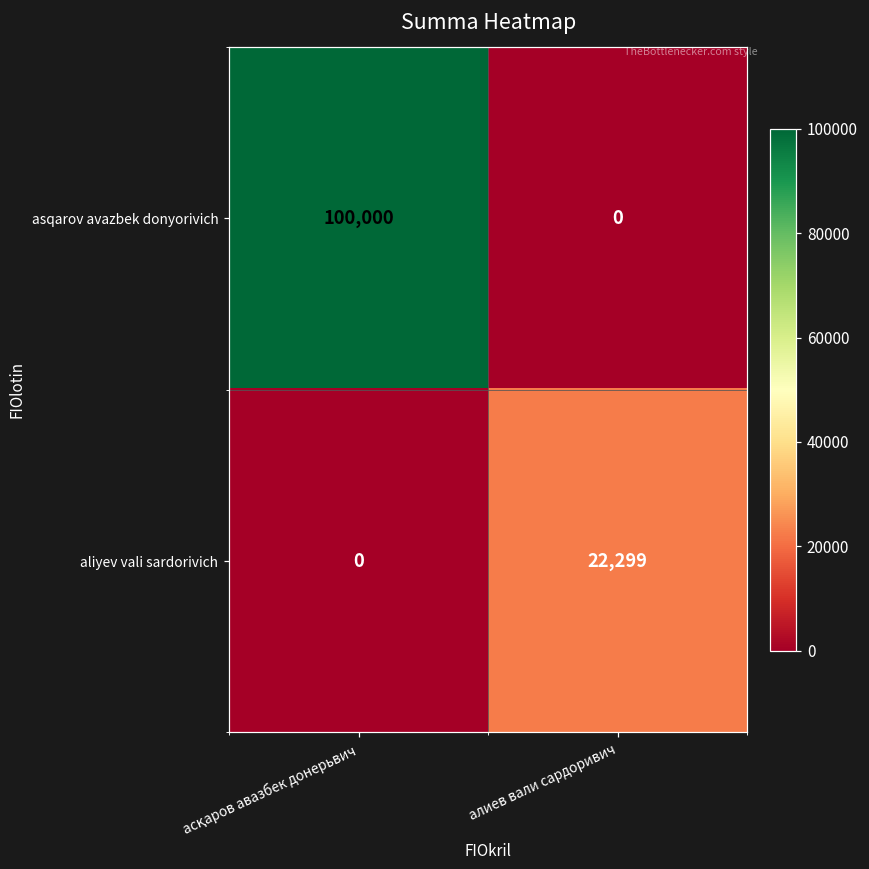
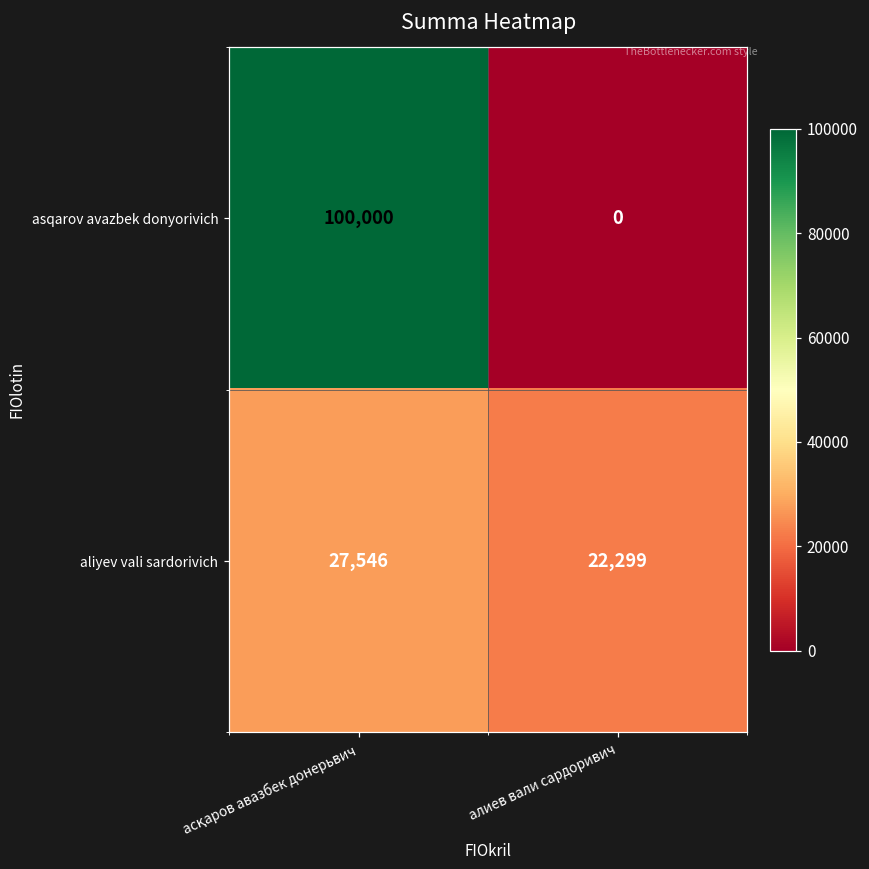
  {
    "asqarov avazbek donyorivich": {
      "асқаров авазбек донерьвич": "100,000"
    },
    "aliyev vali sardorivich": {
-     "асқаров авазбек донерьвич": "0",
+     "асқаров авазбек донерьвич": "27,546",
      "алиев вали сардоривич": "22,299"
    }
  }
